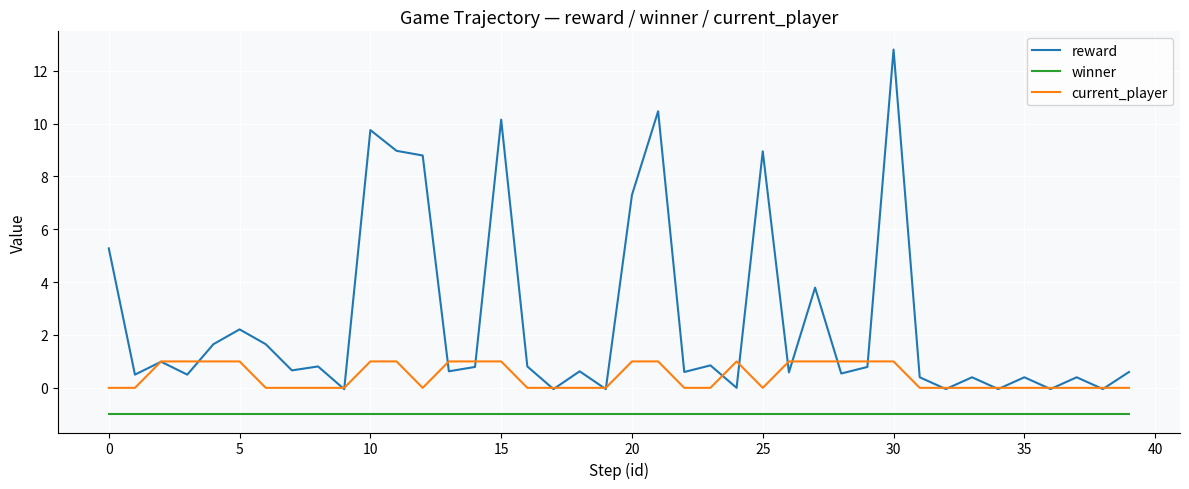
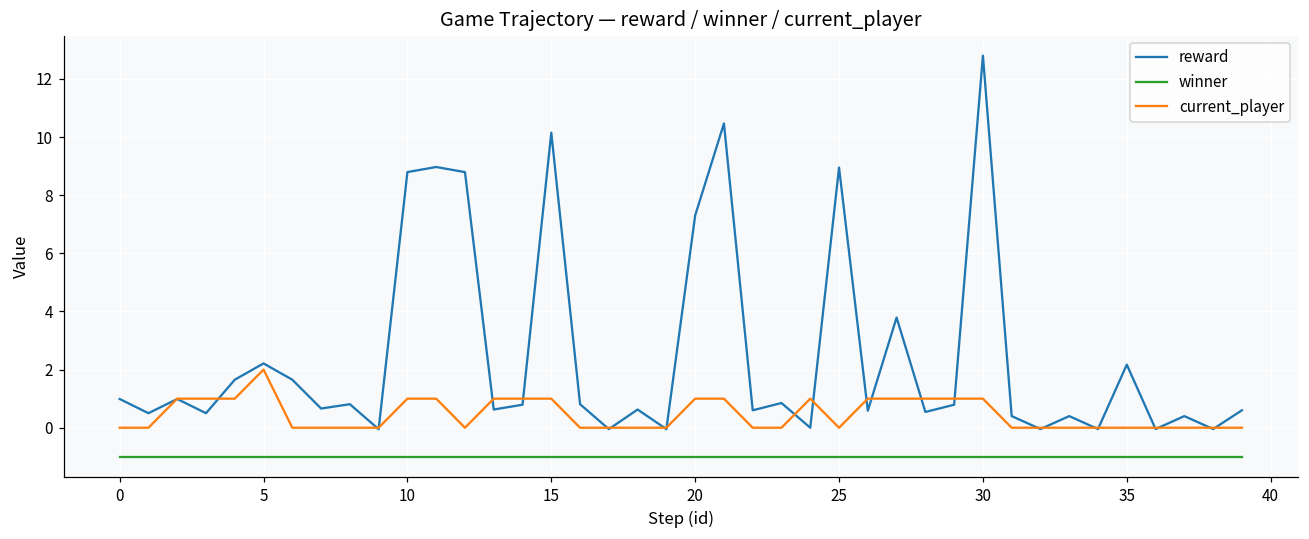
  {
    "reward": {
-     "0": 5.3,
+     "0": 1.0,
      "5": 2.2,
-     "10": 9.8,
+     "10": 8.8,
      "15": 10.2,
      "20": 7.3,
      "25": 9.0,
      "30": 12.8,
-     "35": 0.4
+     "35": 2.2
    },
    "winner": {
      "0": -1.0,
      "5": -1.0,
      "10": -1.0,
      "15": -1.0,
      "20": -1.0,
      "25": -1.0,
      "30": -1.0,
      "35": -1.0
    },
    "current_player": {
      "0": 0,
-     "5": 1,
+     "5": 2,
      "10": 1,
      "15": 1,
      "20": 1,
      "25": 0,
      "30": 1,
      "35": 0
    }
  }
